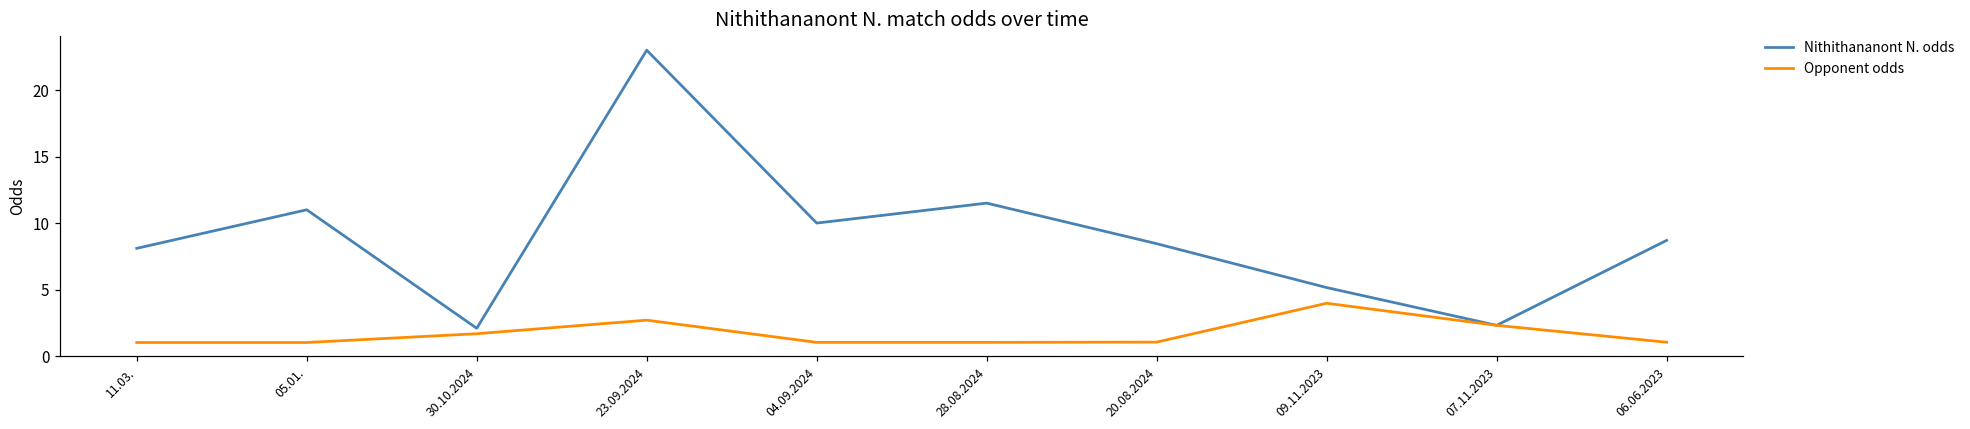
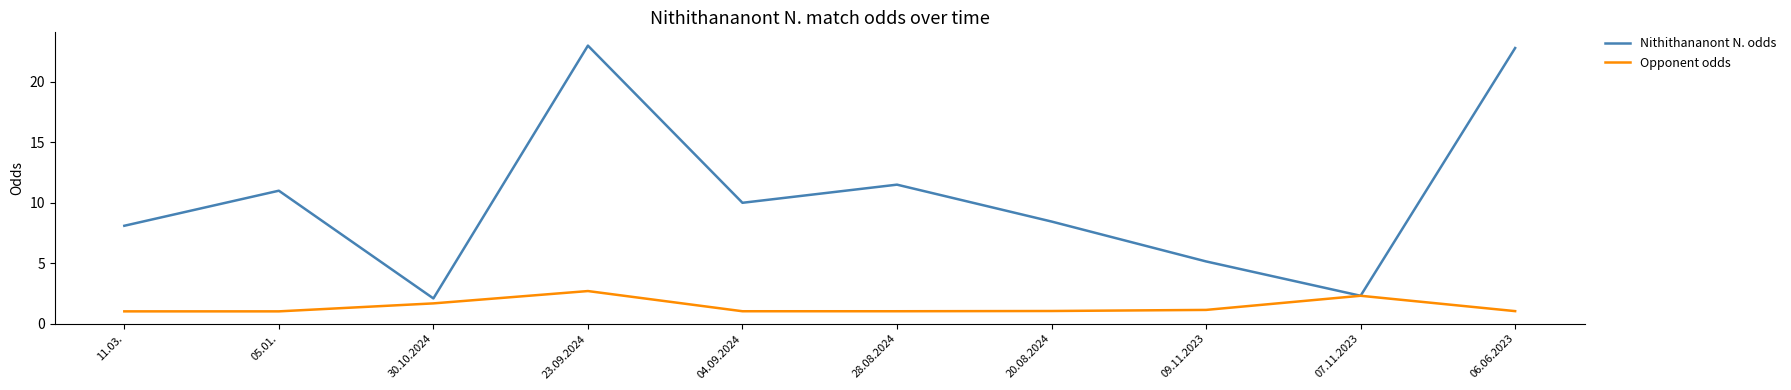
  {
    "Nithithananont N. odds": {
      "11.03.": 8.1,
      "05.01.": 11.0,
      "30.10.2024": 2.1,
      "23.09.2024": 23.0,
      "04.09.2024": 10.0,
      "28.08.2024": 11.5,
      "20.08.2024": 8.5,
      "09.11.2023": 5.2,
-     "06.06.2023": 8.7
+     "06.06.2023": 22.8
    },
    "Opponent odds": {
      "11.03.": 1.0,
      "05.01.": 1.0,
      "30.10.2024": 1.7,
      "23.09.2024": 2.7,
      "04.09.2024": 1.0,
      "28.08.2024": 1.0,
      "20.08.2024": 1.1,
-     "09.11.2023": 4.0,
+     "09.11.2023": 1.1,
      "06.06.2023": 1.0
    }
  }
